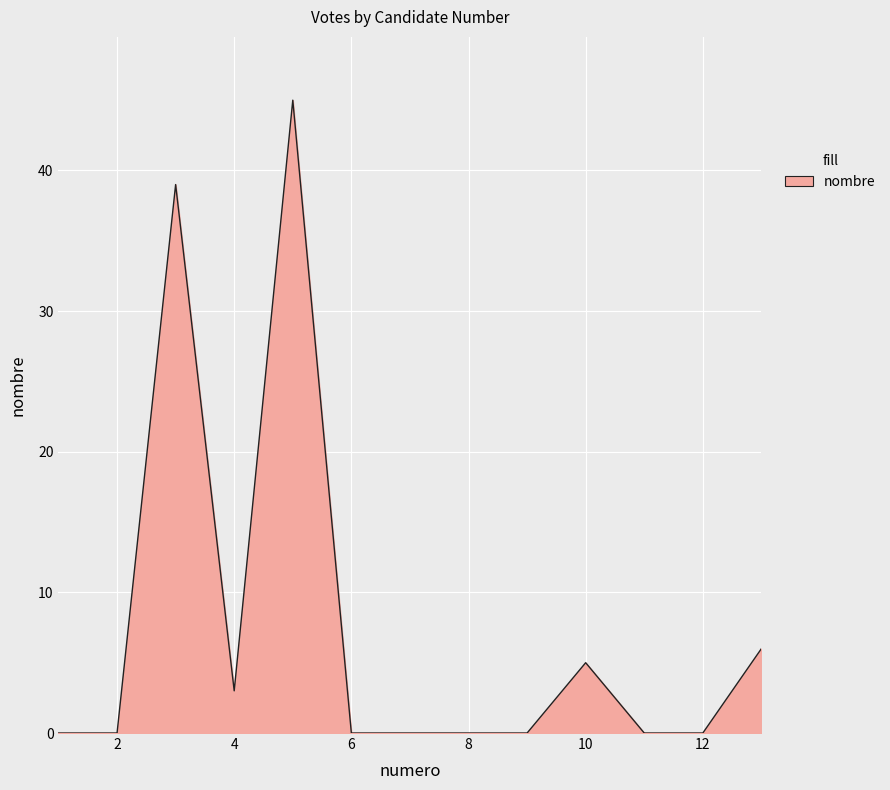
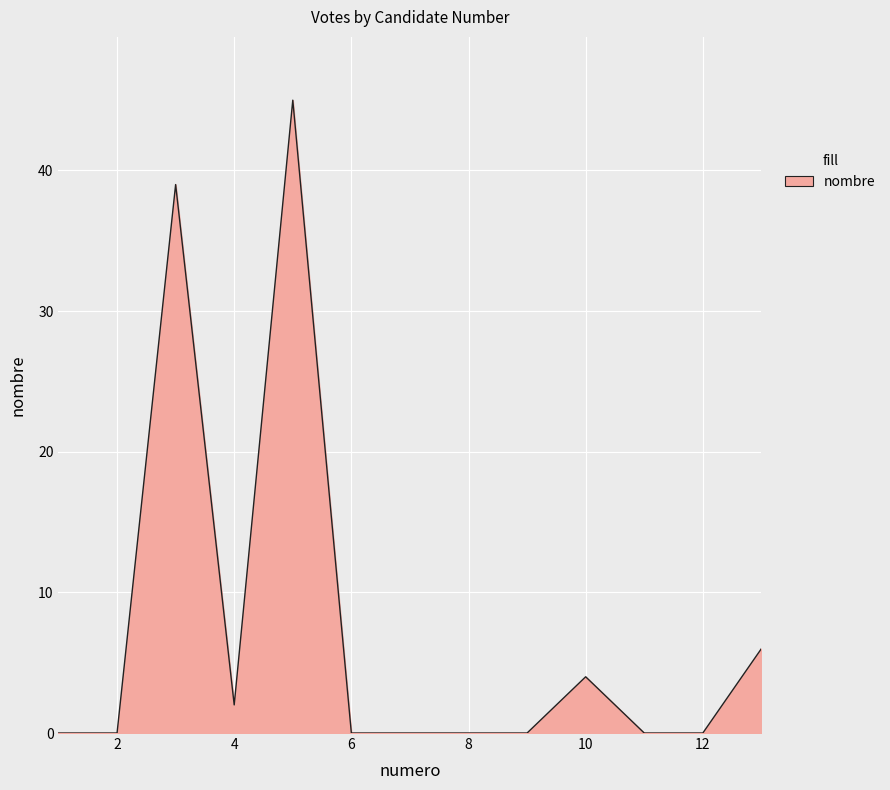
  {
    "2": 0,
-   "4": 3,
+   "4": 2,
    "6": 0,
    "8": 0,
-   "10": 5,
+   "10": 4,
    "12": 0
  }
